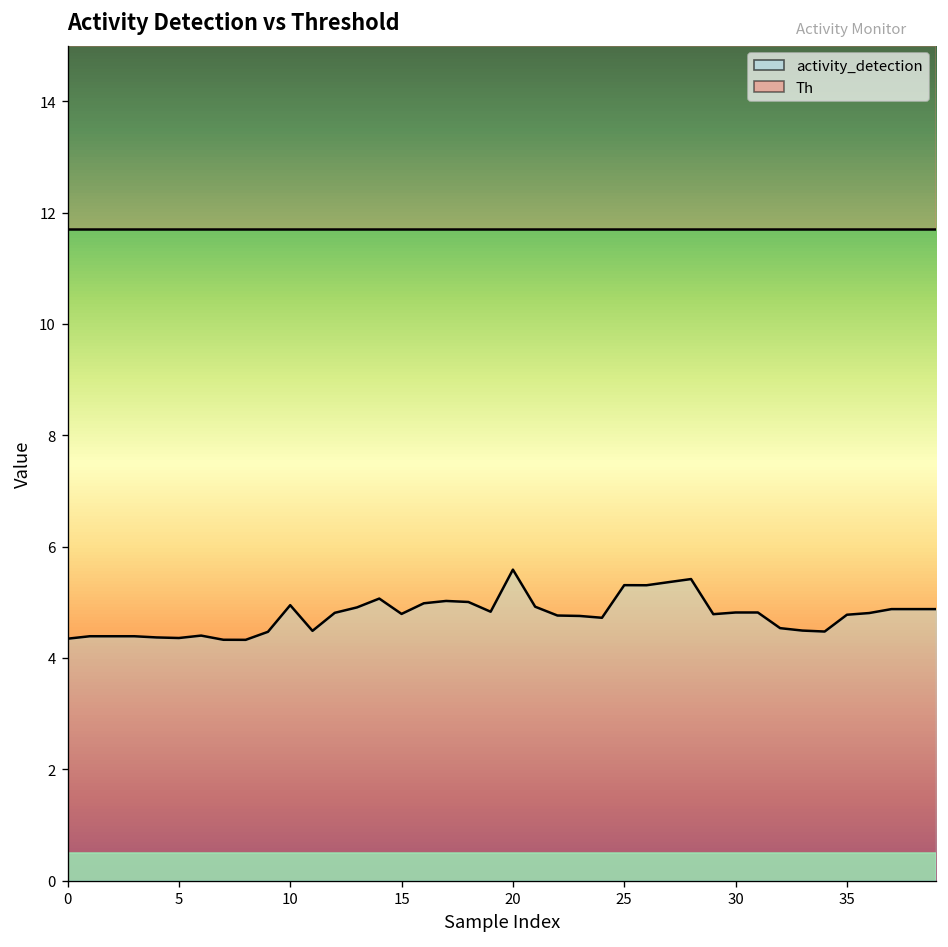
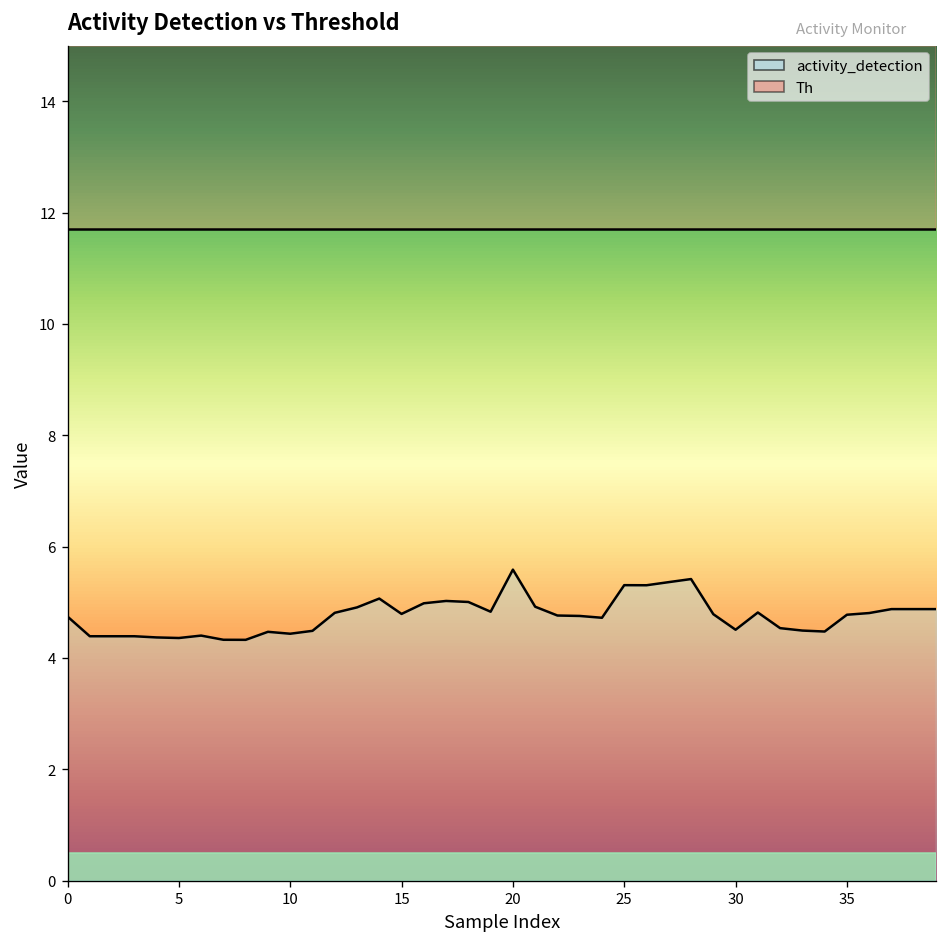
  {
    "Th": {
      "0": 15.0,
      "5": 15.0,
      "10": 15.0,
      "15": 15.0,
      "20": 15.0,
      "25": 15.0,
      "30": 15.0,
      "35": 15.0
    },
    "activity_detection": {
-     "0": 4.3,
+     "0": 4.7,
      "5": 4.4,
-     "10": 4.9,
+     "10": 4.4,
      "15": 4.8,
      "20": 5.6,
      "25": 5.3,
-     "30": 4.8,
+     "30": 4.5,
      "35": 4.8
    }
  }
